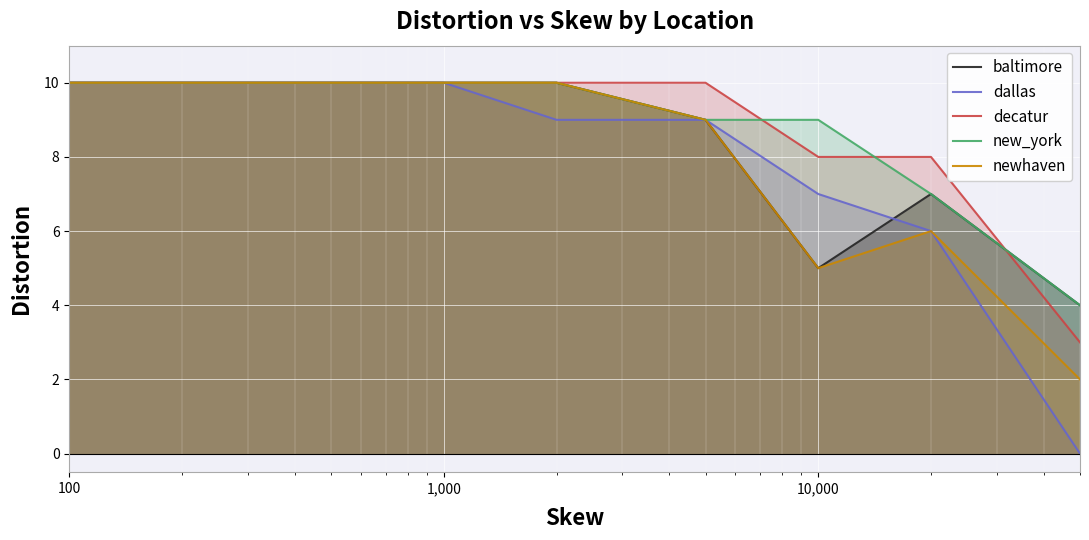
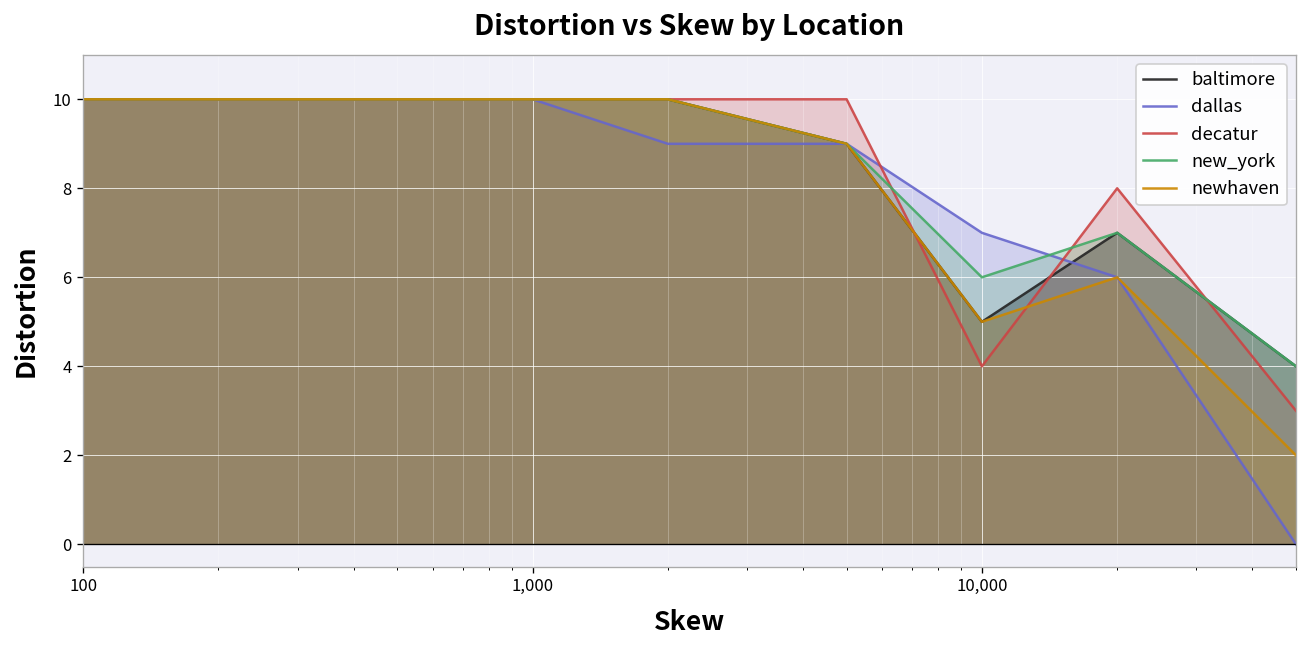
  {
    "dallas": {
      "10,000": 7
    },
    "decatur": {
-     "10,000": 8
+     "10,000": 4
    },
    "new_york": {
-     "10,000": 9
+     "10,000": 6
    }
  }
